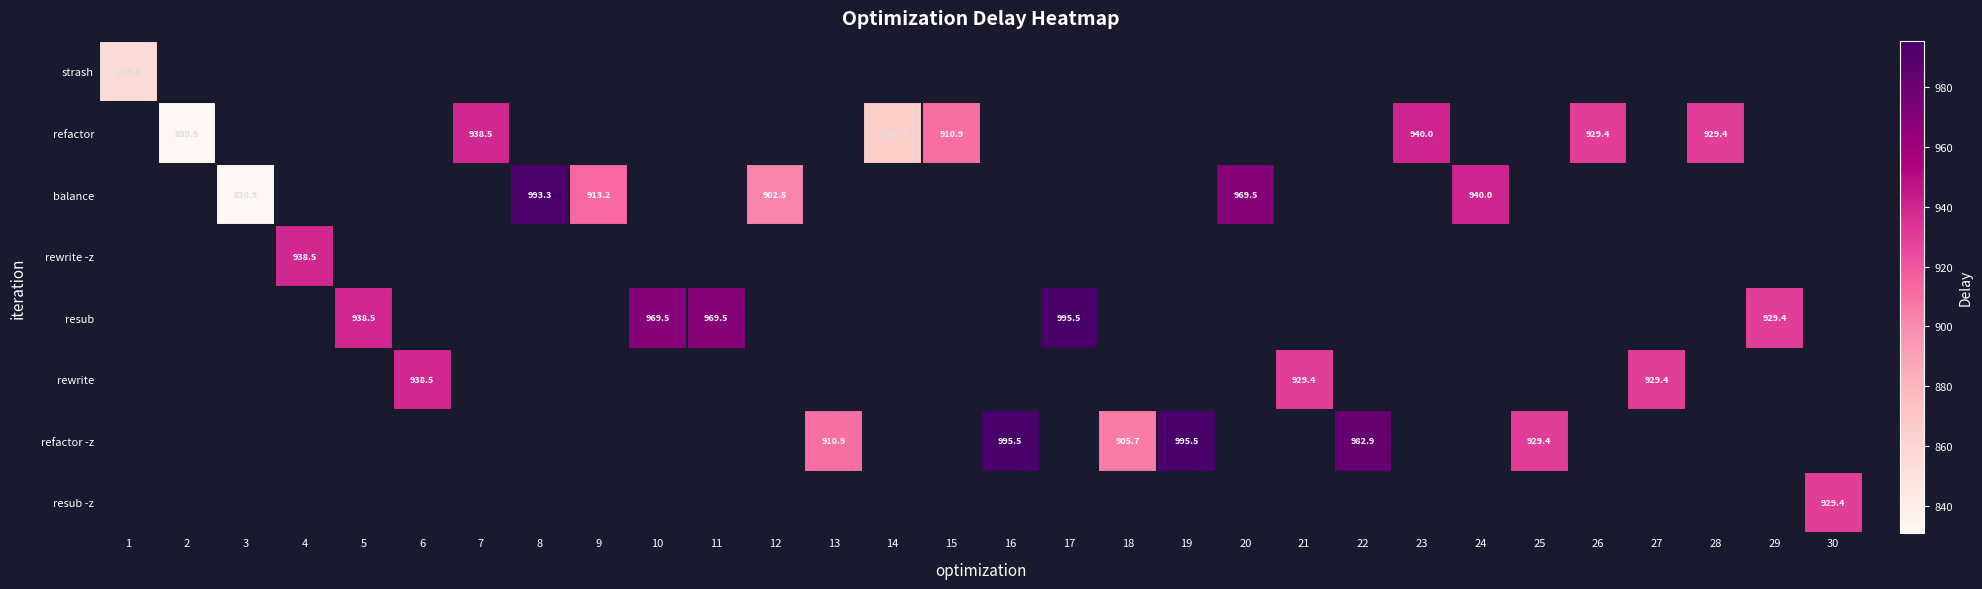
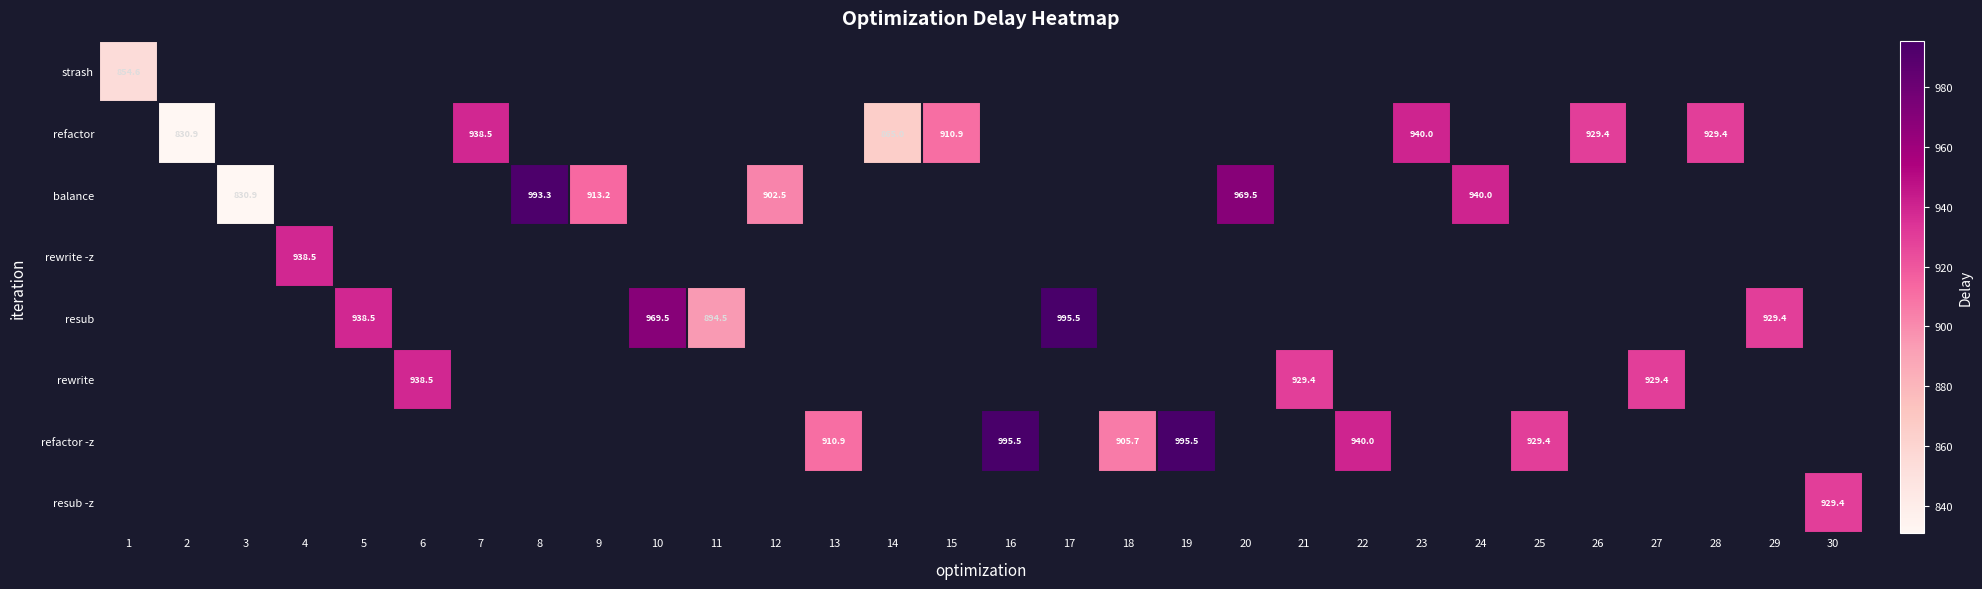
  {
    "refactor": {
      "7": 938.5,
      "15": 910.9,
      "23": 940.0,
      "26": 929.4,
      "28": 929.4
    },
    "balance": {
      "8": 993.3,
      "9": 913.2,
      "12": 902.5,
      "20": 969.5,
      "24": 940.0
    },
    "rewrite -z": {
      "4": 938.5
    },
    "resub": {
      "5": 938.5,
      "10": 969.5,
-     "11": 969.5,
+     "11": 894.5,
      "17": 995.5,
      "29": 929.4
    },
    "rewrite": {
      "6": 938.5,
      "21": 929.4,
      "27": 929.4
    },
    "refactor -z": {
      "13": 910.9,
      "16": 995.5,
      "18": 905.7,
      "19": 995.5,
-     "22": 982.9,
+     "22": 940.0,
      "25": 929.4
    },
    "resub -z": {
      "30": 929.4
    }
  }
